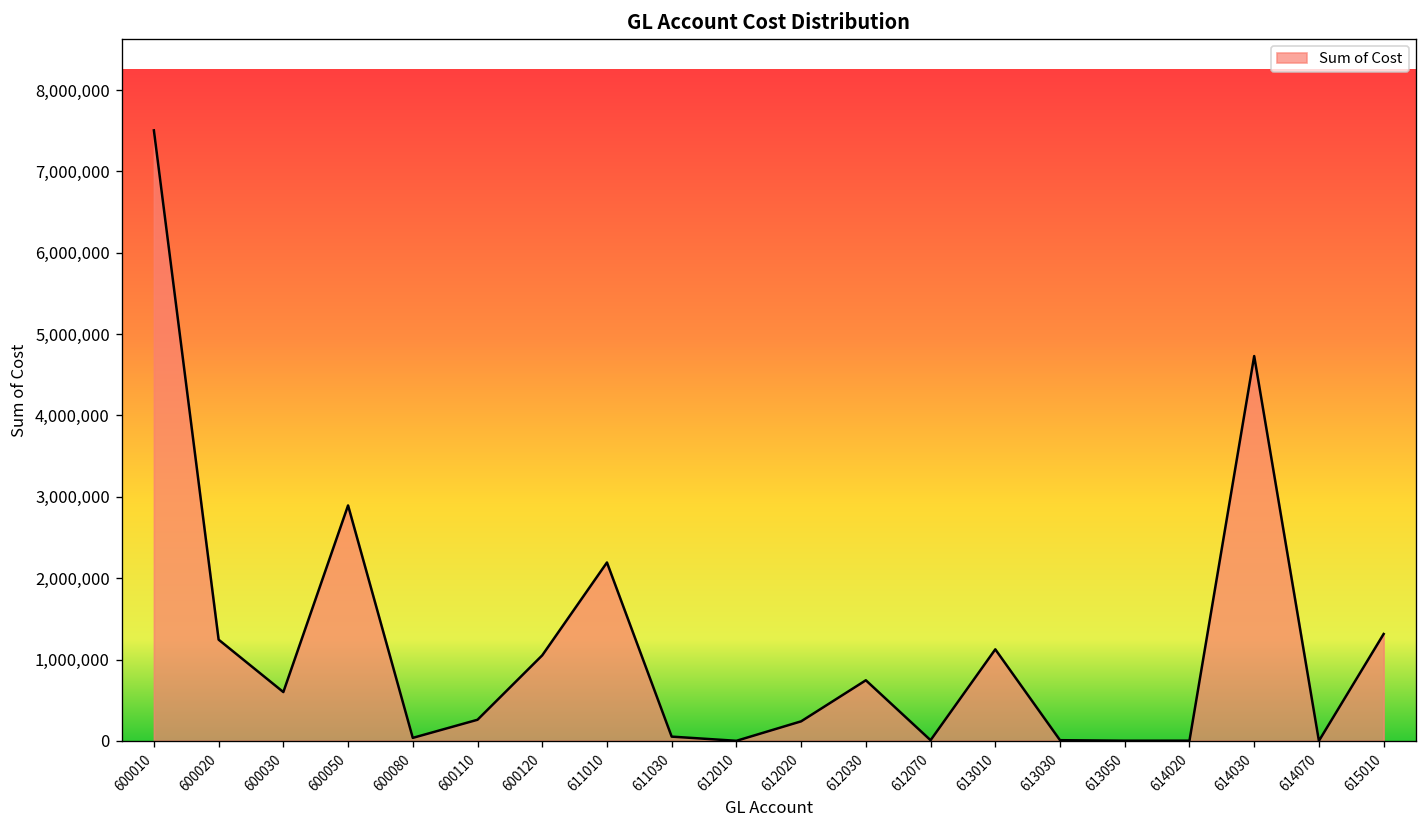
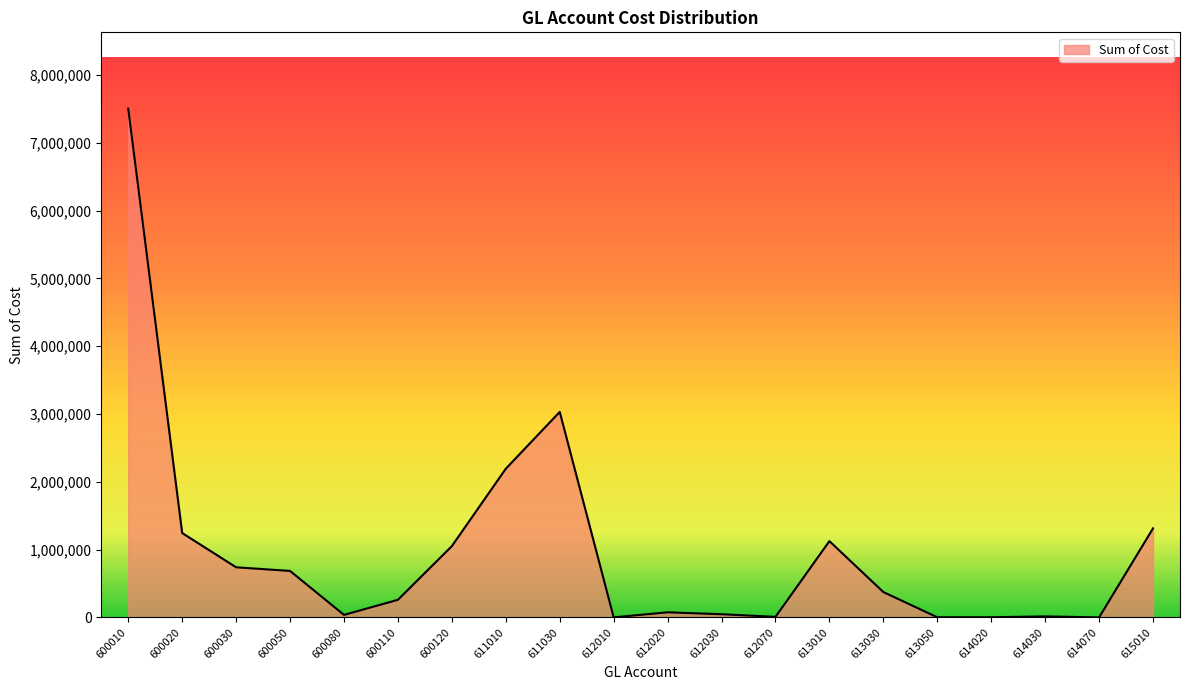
  {
    "600010": "7,500,000",
    "600020": "1,200,000",
-   "600030": "600,000",
-   "600050": "2,900,000",
+   "600030": "700,000",
+   "600050": "700,000",
    "600080": "0",
    "600110": "300,000",
    "600120": "1,100,000",
    "611010": "2,200,000",
-   "611030": "100,000",
+   "611030": "3,000,000",
    "612010": "0",
-   "612020": "200,000",
-   "612030": "700,000",
+   "612020": "100,000",
+   "612030": "0",
    "612070": "0",
    "613010": "1,100,000",
-   "613030": "0",
+   "613030": "400,000",
    "613050": "0",
    "614020": "0",
-   "614030": "4,700,000",
+   "614030": "0",
    "614070": "0",
    "615010": "1,300,000"
  }
